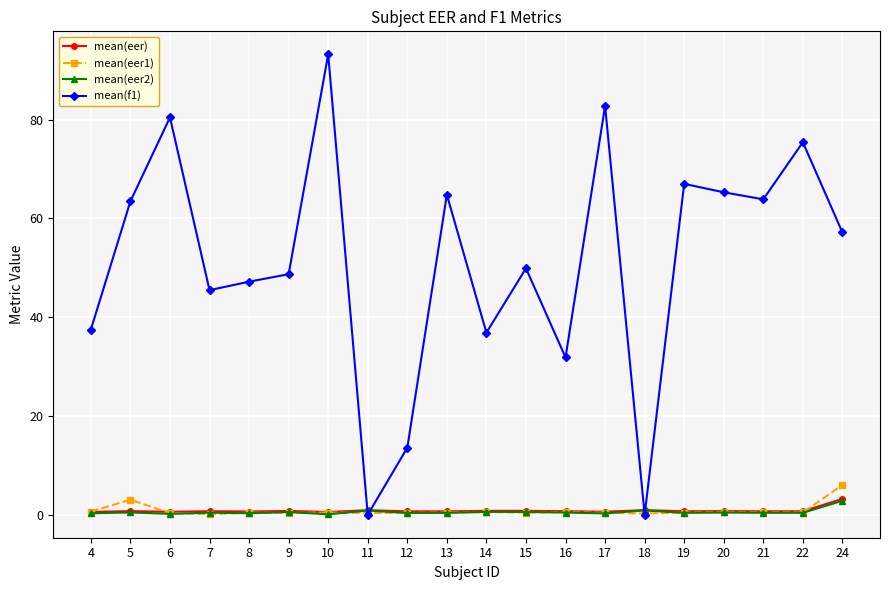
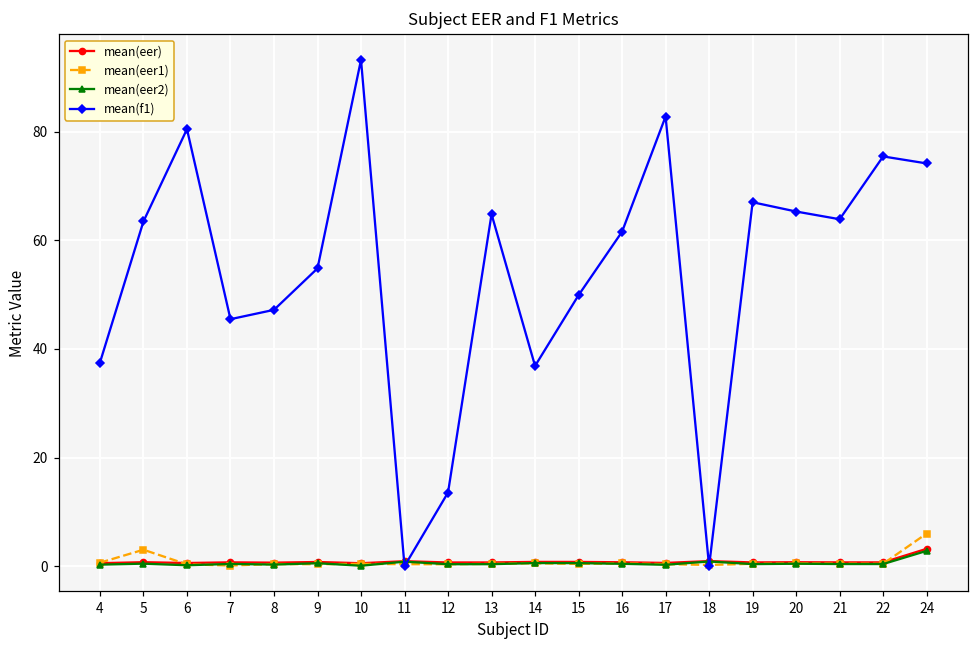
  {
    "mean(eer1)": {
      "5": 3,
      "24": 6
    },
    "mean(f1)": {
      "4": 37,
      "5": 63,
      "6": 80,
      "7": 45,
      "8": 47,
-     "9": 49,
+     "9": 55,
      "10": 93,
      "12": 14,
      "13": 65,
      "14": 37,
      "15": 50,
-     "16": 32,
+     "16": 62,
      "17": 83,
      "19": 67,
      "20": 65,
      "21": 64,
      "22": 75,
-     "24": 57
+     "24": 74
    }
  }
